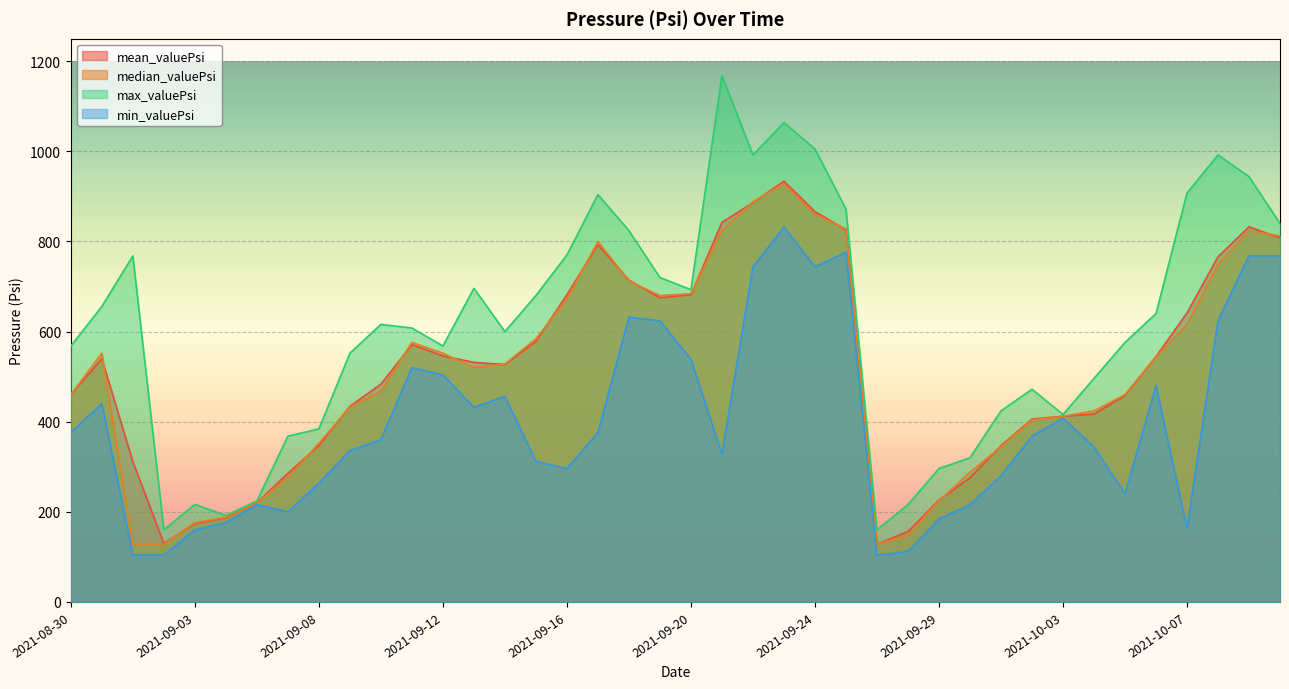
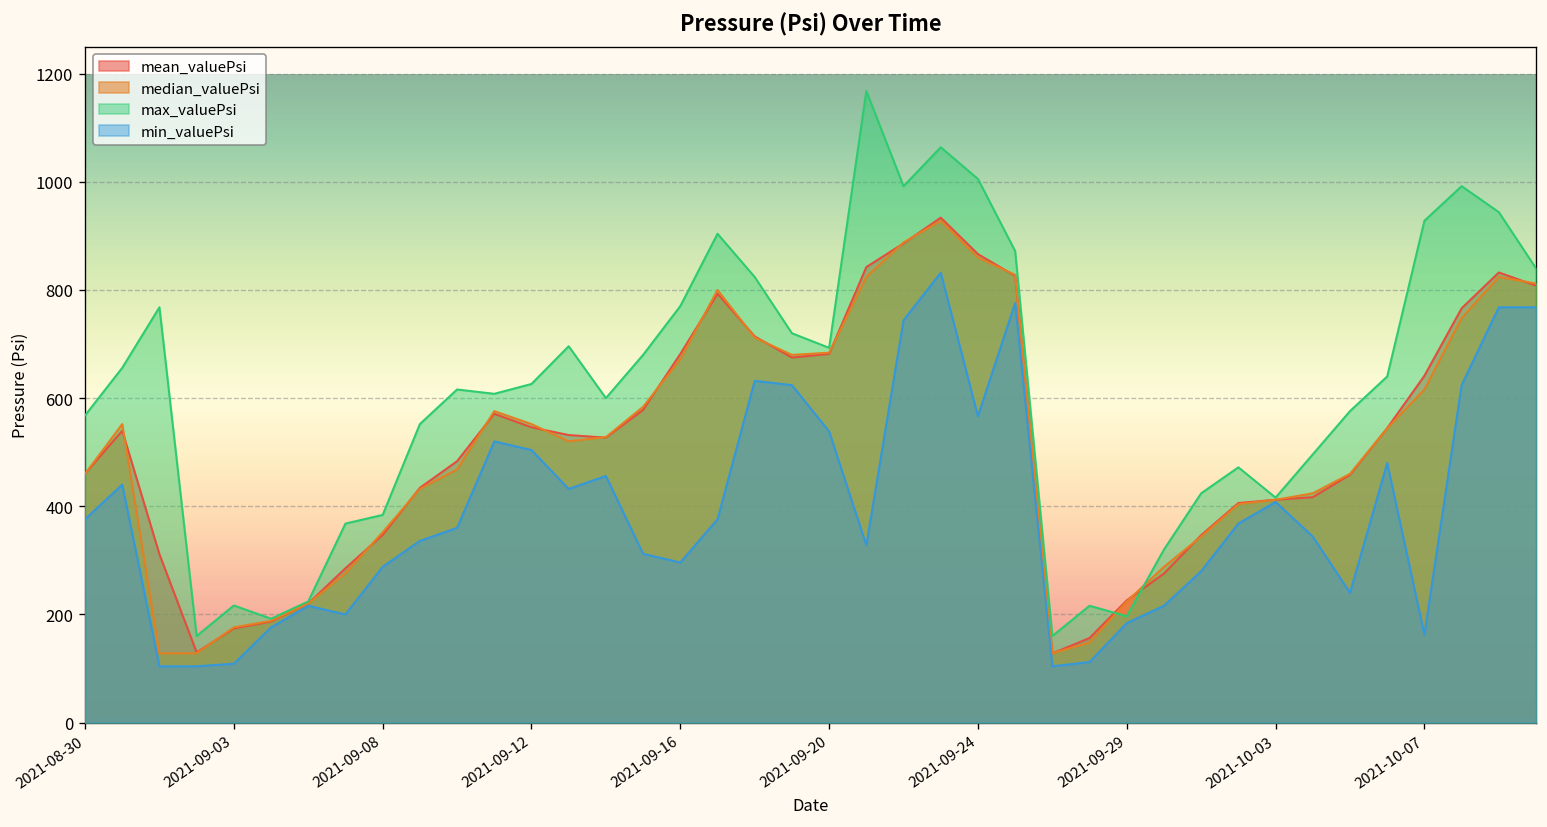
  {
    "max_valuePsi": {
      "2021-08-30": 570,
      "2021-09-03": 220,
      "2021-09-08": 380,
-     "2021-09-12": 570,
+     "2021-09-12": 630,
      "2021-09-16": 770,
      "2021-09-20": 690,
      "2021-09-24": 1010,
-     "2021-09-29": 300,
-     "2021-10-07": 910
+     "2021-09-29": 200,
+     "2021-10-07": 930
    },
    "min_valuePsi": {
      "2021-08-30": 380,
-     "2021-09-03": 160,
-     "2021-09-08": 260,
+     "2021-09-03": 110,
+     "2021-09-08": 290,
      "2021-09-12": 500,
      "2021-09-16": 300,
      "2021-09-20": 540,
-     "2021-09-24": 740,
+     "2021-09-24": 570,
      "2021-09-29": 180,
      "2021-10-07": 160
    }
  }
